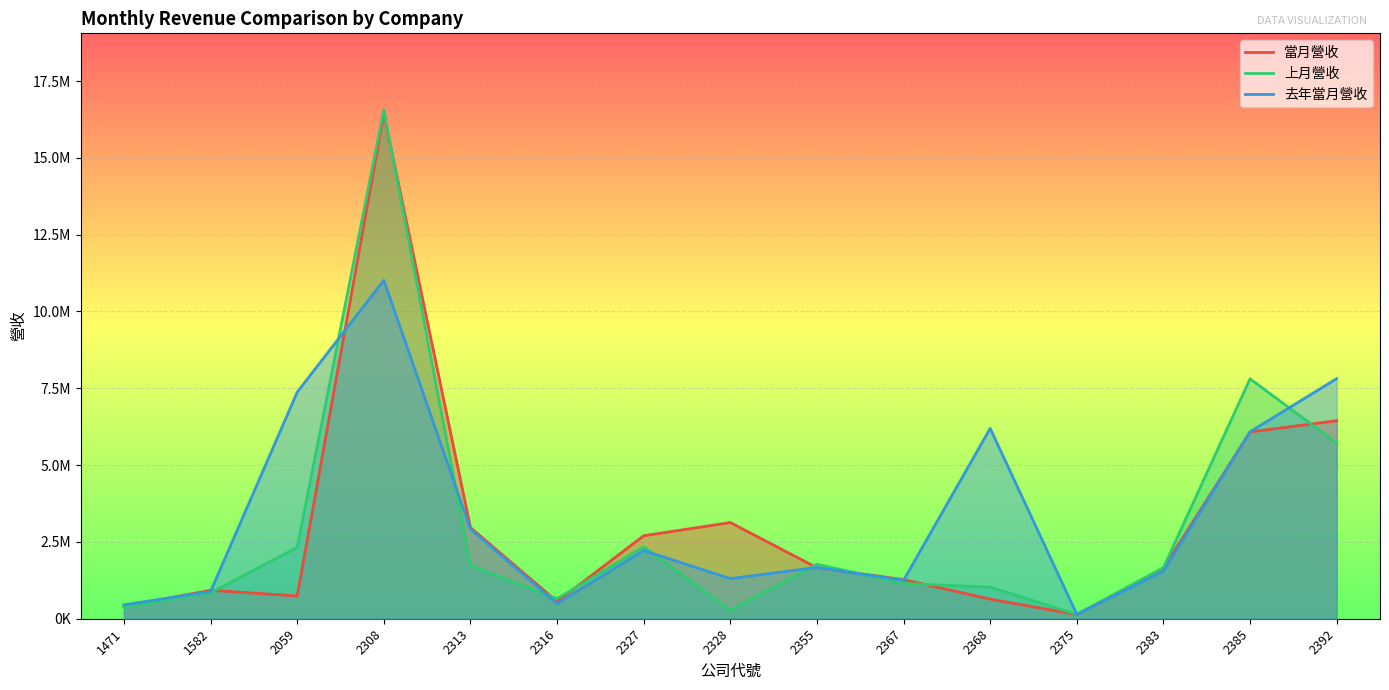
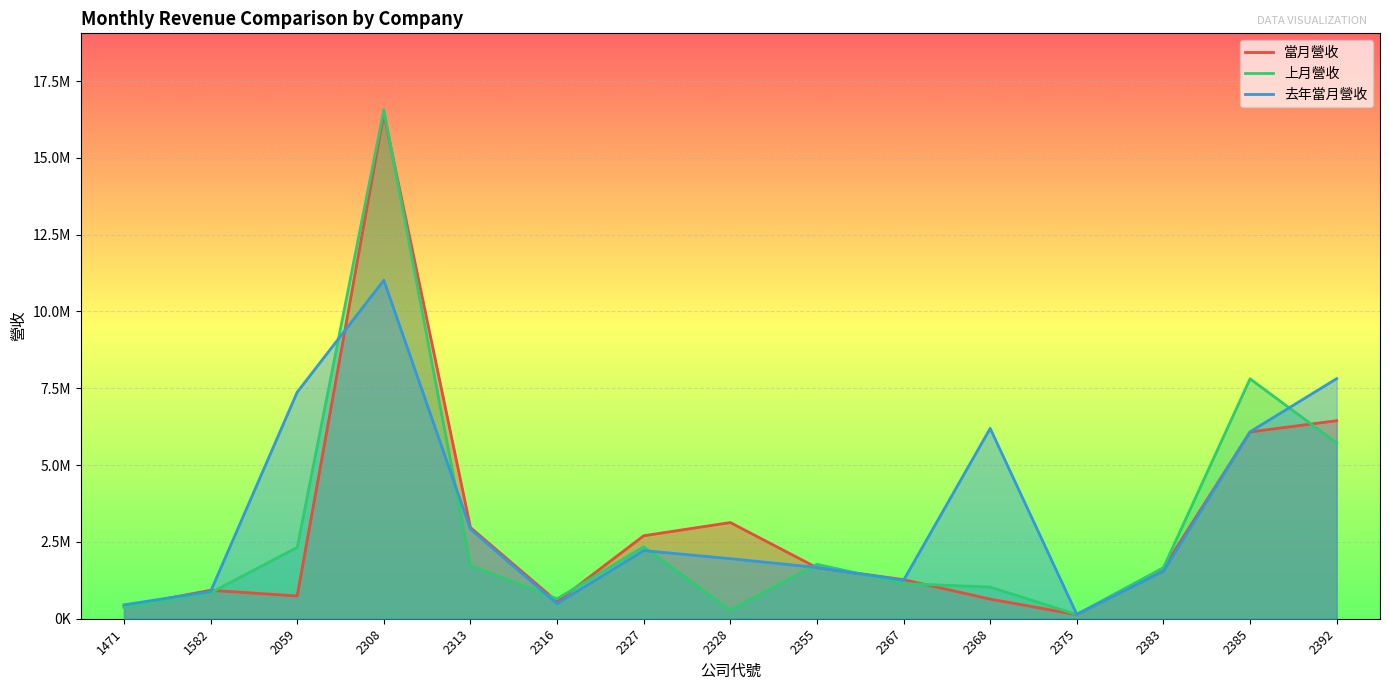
  {
    "當月營收": {
      "2059": 700000,
      "2308": 16400000,
      "2327": 2700000,
      "2328": 3100000,
      "2368": 600000,
      "2392": 6400000
    },
    "上月營收": {
      "2059": 2300000,
      "2308": 16600000,
      "2313": 1700000,
      "2316": 600000,
      "2327": 2300000,
      "2328": 300000,
      "2355": 1800000,
      "2367": 1100000,
      "2368": 1000000,
      "2385": 7800000,
      "2392": 5700000
    },
    "去年當月營收": {
      "2059": 7400000,
      "2308": 11000000,
      "2327": 2200000,
-     "2328": 1300000,
+     "2328": 2000000,
      "2368": 6200000,
      "2383": 1500000,
      "2392": 7800000
    }
  }
